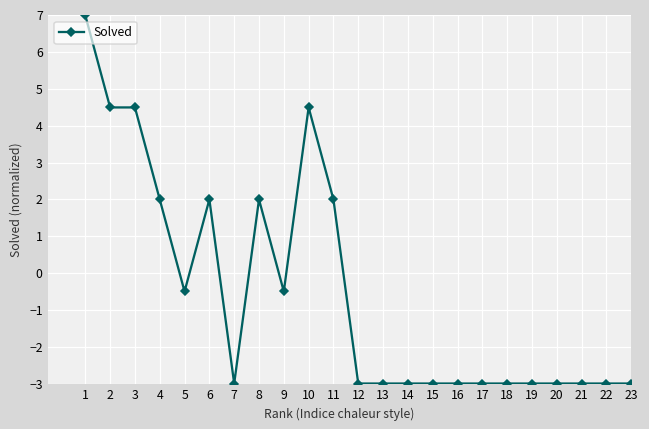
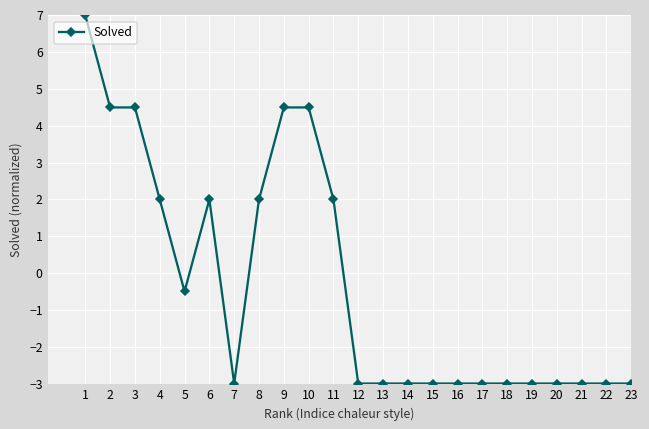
  {
    "1": 7.0,
    "2": 4.5,
    "3": 4.5,
    "4": 2.0,
    "5": -0.5,
    "6": 2.0,
    "7": -3.0,
    "8": 2.0,
-   "9": -0.5,
+   "9": 4.5,
    "10": 4.5,
    "11": 2.0,
    "12": -3.0,
    "13": -3.0,
    "14": -3.0,
    "15": -3.0,
    "16": -3.0,
    "17": -3.0,
    "18": -3.0,
    "19": -3.0,
    "20": -3.0,
    "21": -3.0,
    "22": -3.0,
    "23": -3.0
  }
